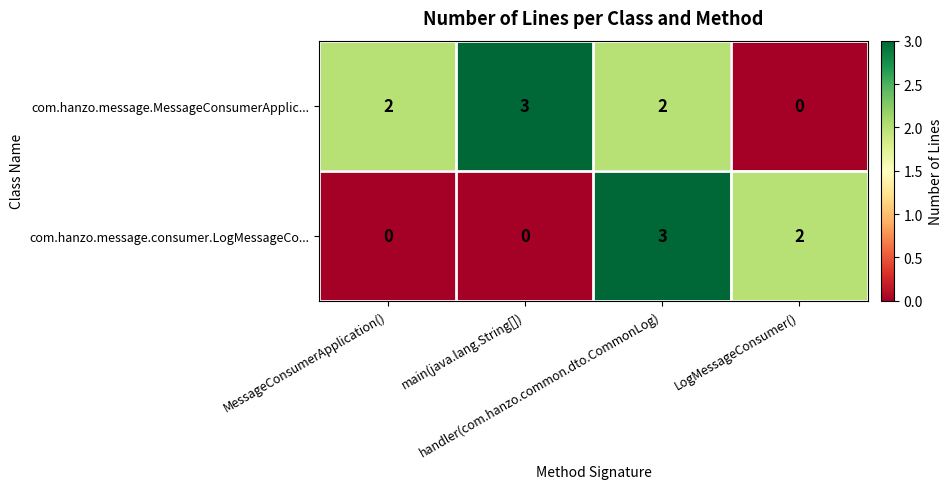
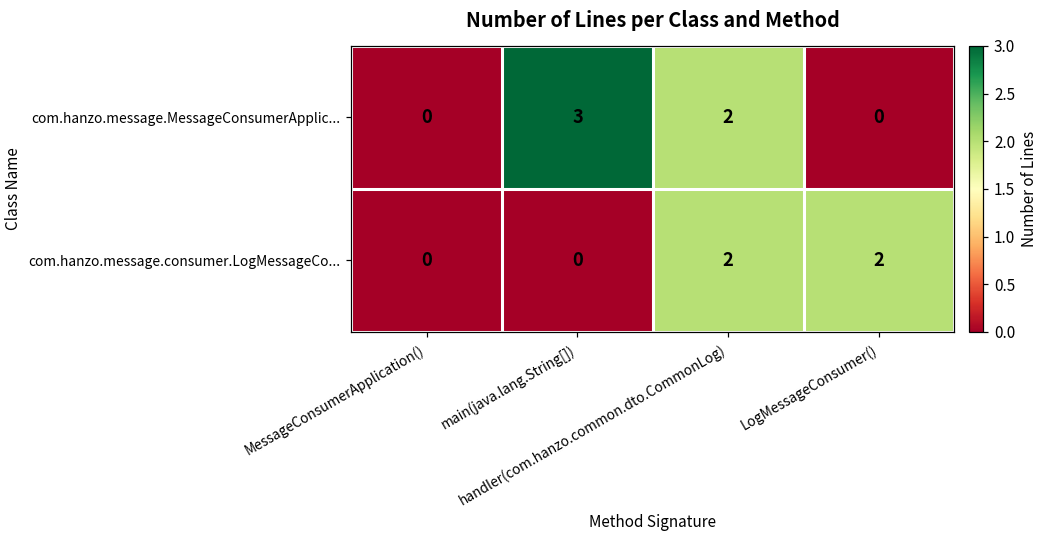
  {
    "com.hanzo.message.MessageConsumerApplic...": {
-     "MessageConsumerApplication()": 2,
+     "MessageConsumerApplication()": 0,
      "main(java.lang.String[])": 3,
      "handler(com.hanzo.common.dto.CommonLog)": 2,
      "LogMessageConsumer()": 0
    },
    "com.hanzo.message.consumer.LogMessageCo...": {
      "MessageConsumerApplication()": 0,
      "main(java.lang.String[])": 0,
-     "handler(com.hanzo.common.dto.CommonLog)": 3,
+     "handler(com.hanzo.common.dto.CommonLog)": 2,
      "LogMessageConsumer()": 2
    }
  }
